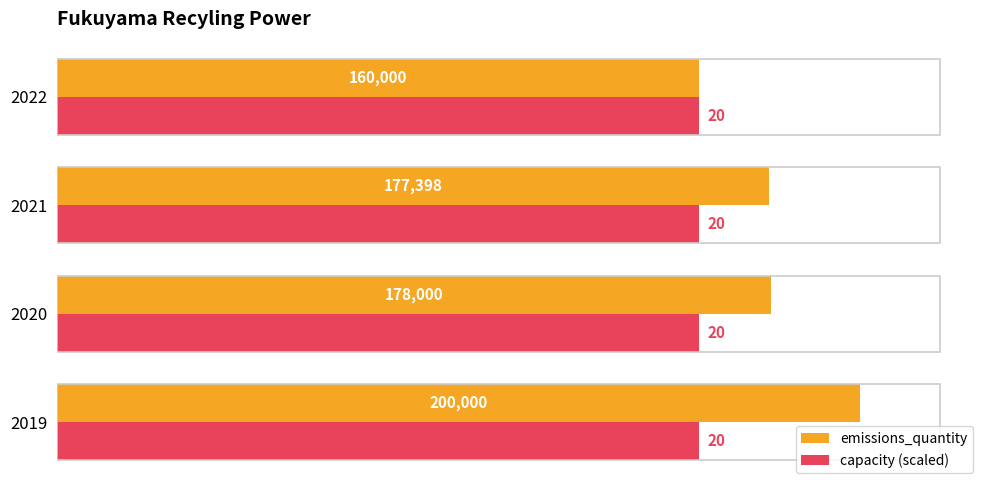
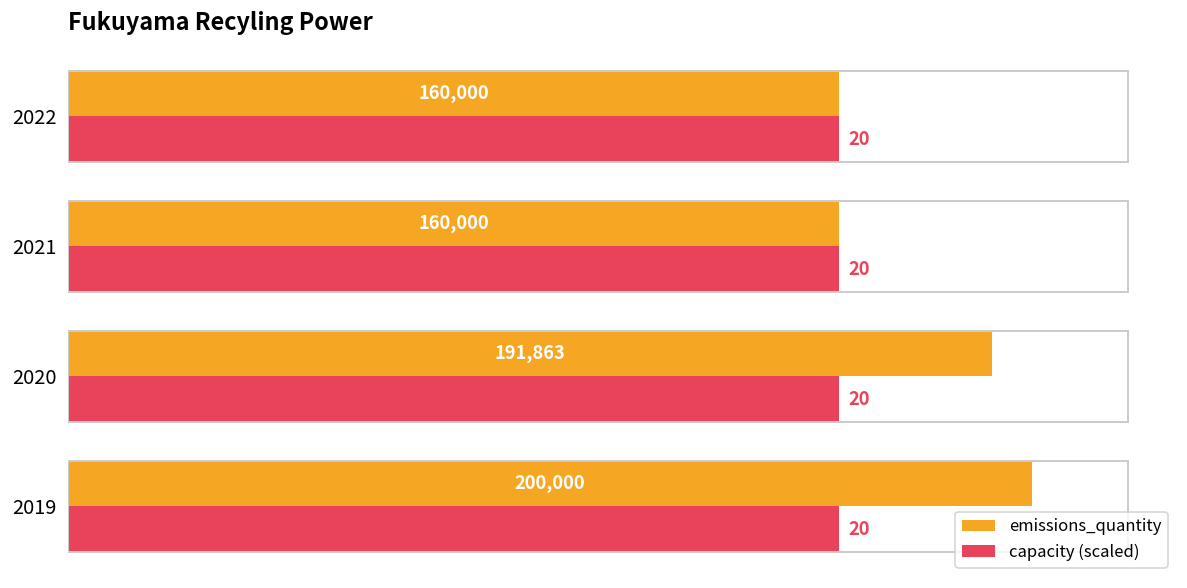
  {
    "emissions_quantity": {
      "2022": "160,000",
-     "2021": "177,398",
-     "2020": "178,000",
+     "2021": "160,000",
+     "2020": "191,863",
      "2019": "200,000"
    }
  }
